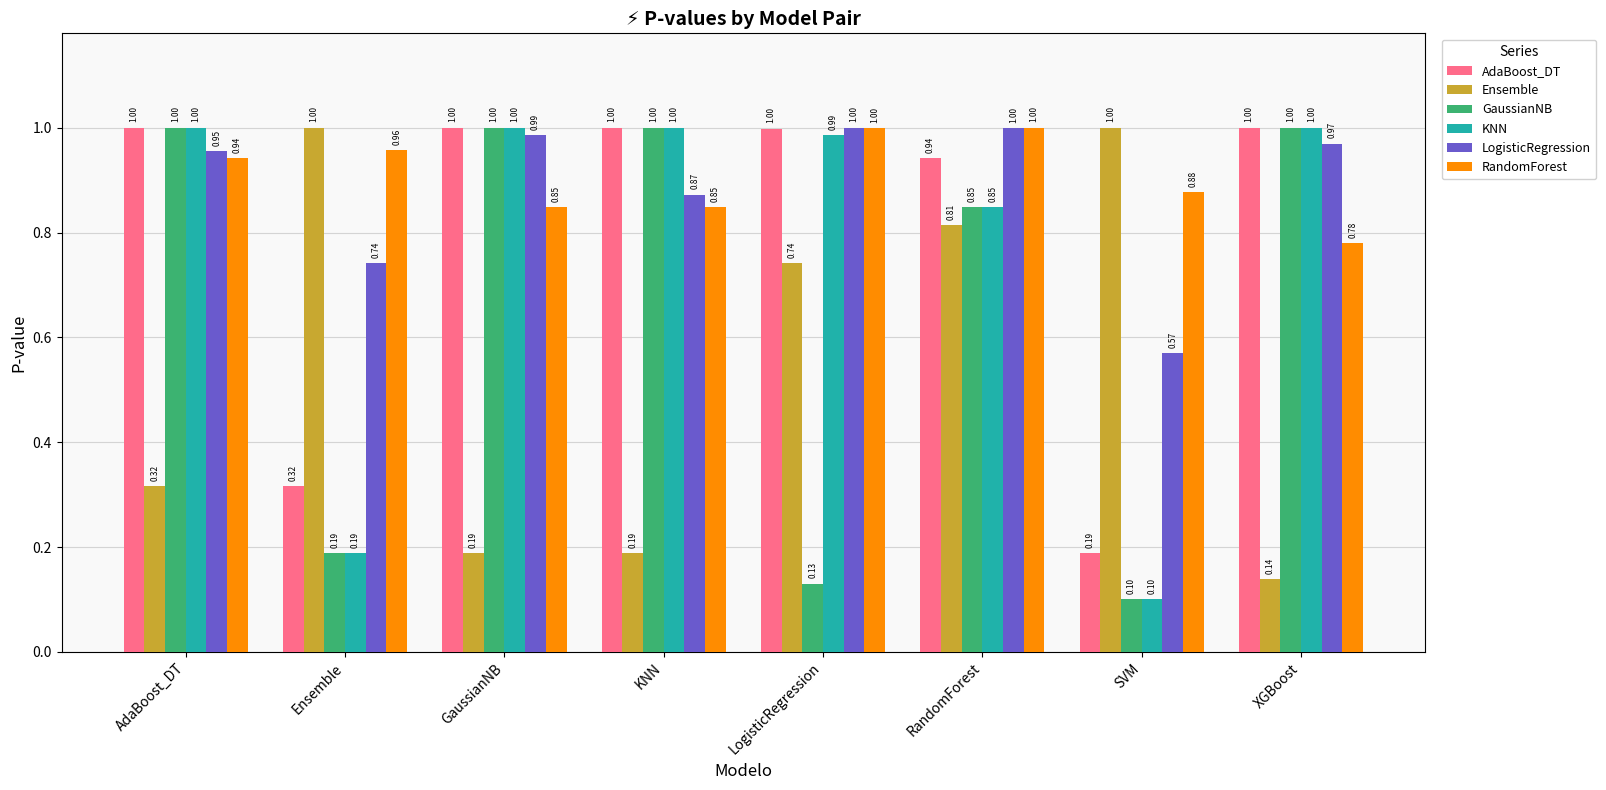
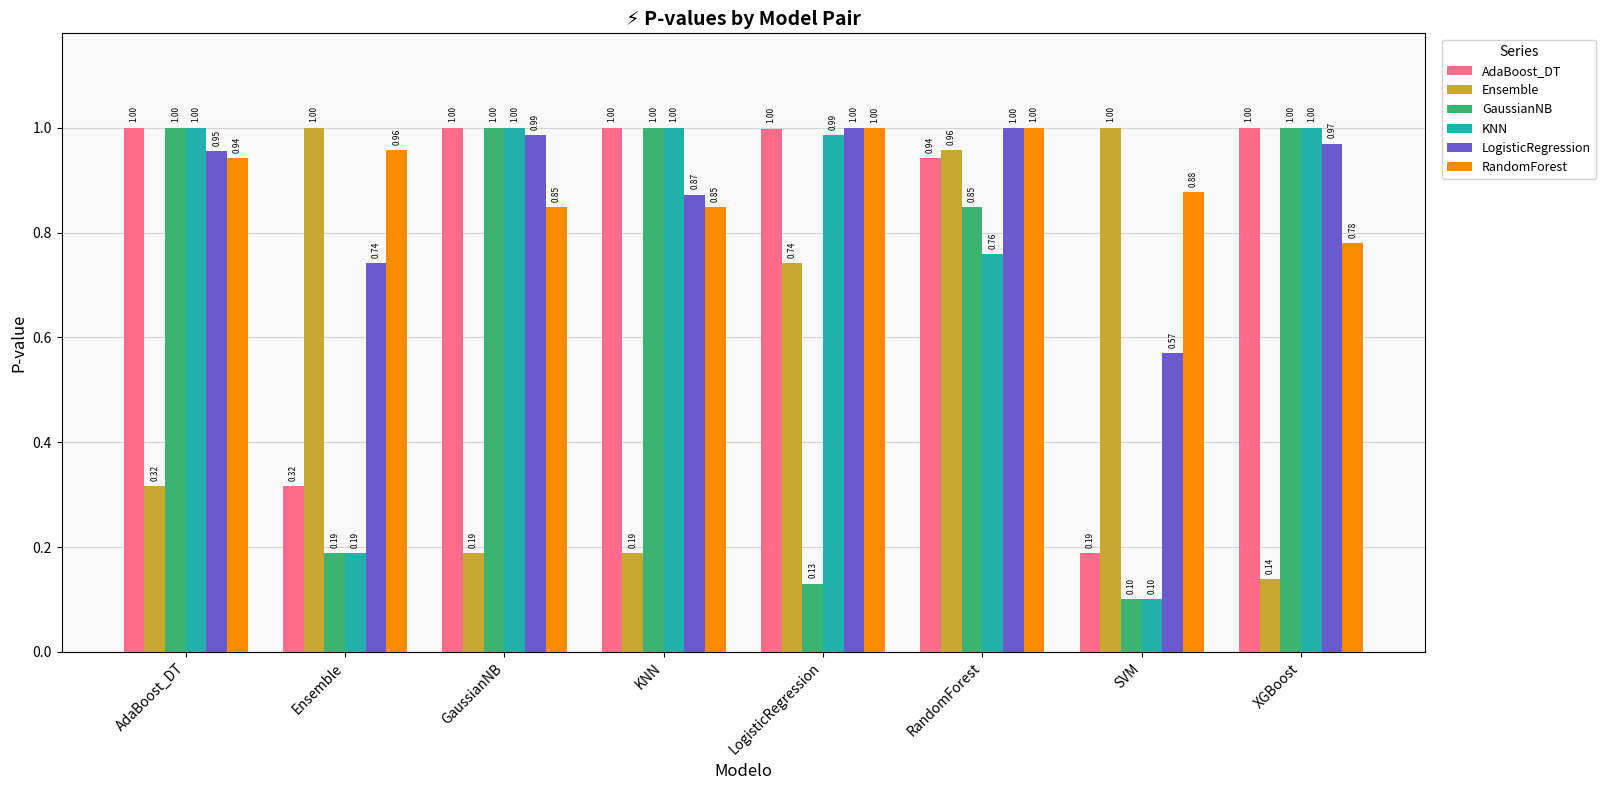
  {
    "AdaBoost_DT": {
      "AdaBoost_DT": 1.00,
      "Ensemble": 0.32,
      "GaussianNB": 1.00,
      "KNN": 1.00,
      "LogisticRegression": 1.00,
      "RandomForest": 0.94,
      "SVM": 0.19,
      "XGBoost": 1.00
    },
    "Ensemble": {
      "AdaBoost_DT": 0.32,
      "Ensemble": 1.00,
      "GaussianNB": 0.19,
      "KNN": 0.19,
      "LogisticRegression": 0.74,
-     "RandomForest": 0.81,
+     "RandomForest": 0.96,
      "SVM": 1.00,
      "XGBoost": 0.14
    },
    "GaussianNB": {
      "AdaBoost_DT": 1.00,
      "Ensemble": 0.19,
      "GaussianNB": 1.00,
      "KNN": 1.00,
      "LogisticRegression": 0.13,
      "RandomForest": 0.85,
      "SVM": 0.10,
      "XGBoost": 1.00
    },
    "KNN": {
      "AdaBoost_DT": 1.00,
      "Ensemble": 0.19,
      "GaussianNB": 1.00,
      "KNN": 1.00,
      "LogisticRegression": 0.99,
-     "RandomForest": 0.85,
+     "RandomForest": 0.76,
      "SVM": 0.10,
      "XGBoost": 1.00
    },
    "LogisticRegression": {
      "AdaBoost_DT": 0.95,
      "Ensemble": 0.74,
      "GaussianNB": 0.99,
      "KNN": 0.87,
      "LogisticRegression": 1.00,
      "RandomForest": 1.00,
      "SVM": 0.57,
      "XGBoost": 0.97
    },
    "RandomForest": {
      "AdaBoost_DT": 0.94,
      "Ensemble": 0.96,
      "GaussianNB": 0.85,
      "KNN": 0.85,
      "LogisticRegression": 1.00,
      "RandomForest": 1.00,
      "SVM": 0.88,
      "XGBoost": 0.78
    }
  }
